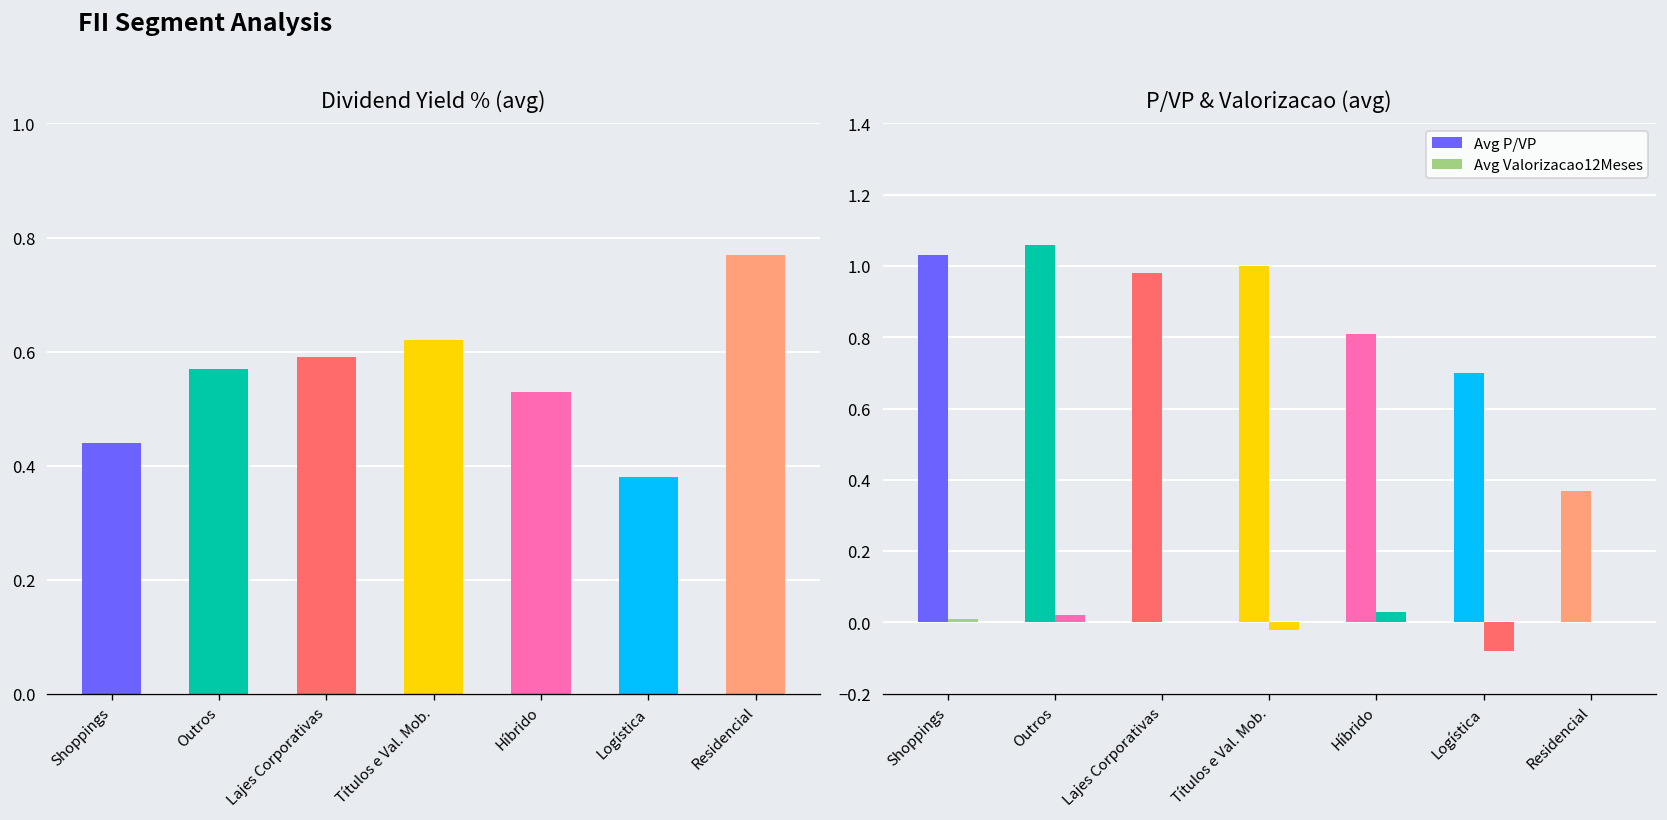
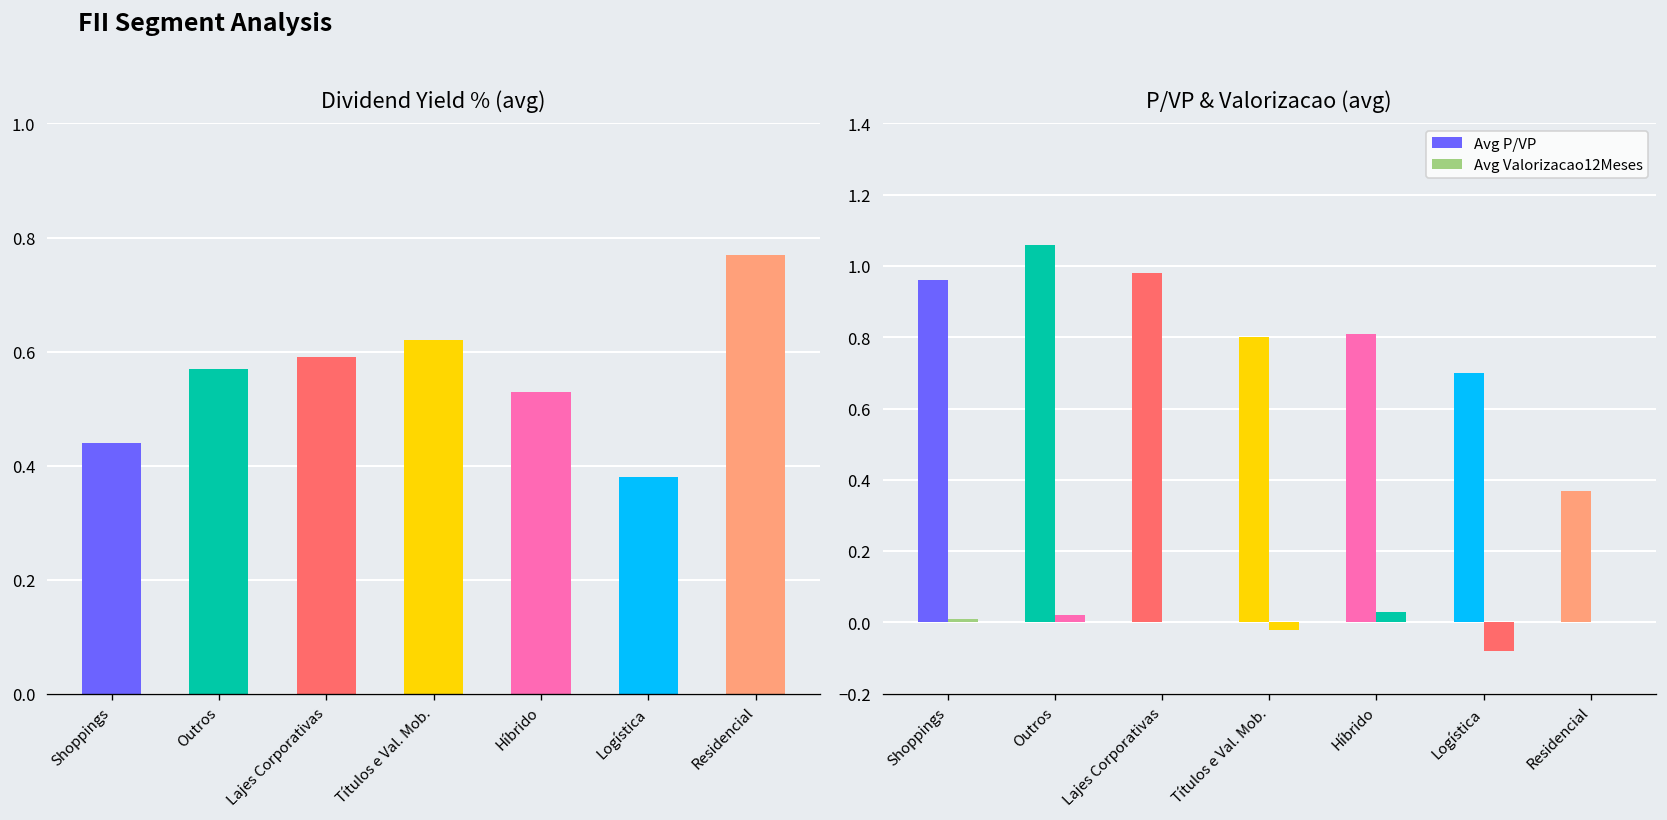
  {
    "P/VP & Valorizacao (avg)": {
      "Avg P/VP": {
-       "Shoppings": 1.03,
+       "Shoppings": 0.96,
        "Outros": 1.06,
        "Lajes Corporativas": 0.98,
-       "Títulos e Val. Mob.": 1.0,
+       "Títulos e Val. Mob.": 0.8,
        "Híbrido": 0.81,
        "Logística": 0.70,
        "Residencial": 0.37
      },
      "Avg Valorizacao12Meses": {
        "Shoppings": 0.01,
        "Outros": 0.02,
        "Lajes Corporativas": 0.00,
        "Títulos e Val. Mob.": -0.02,
        "Híbrido": 0.03,
        "Logística": -0.08,
        "Residencial": 0.00
      }
    }
  }
